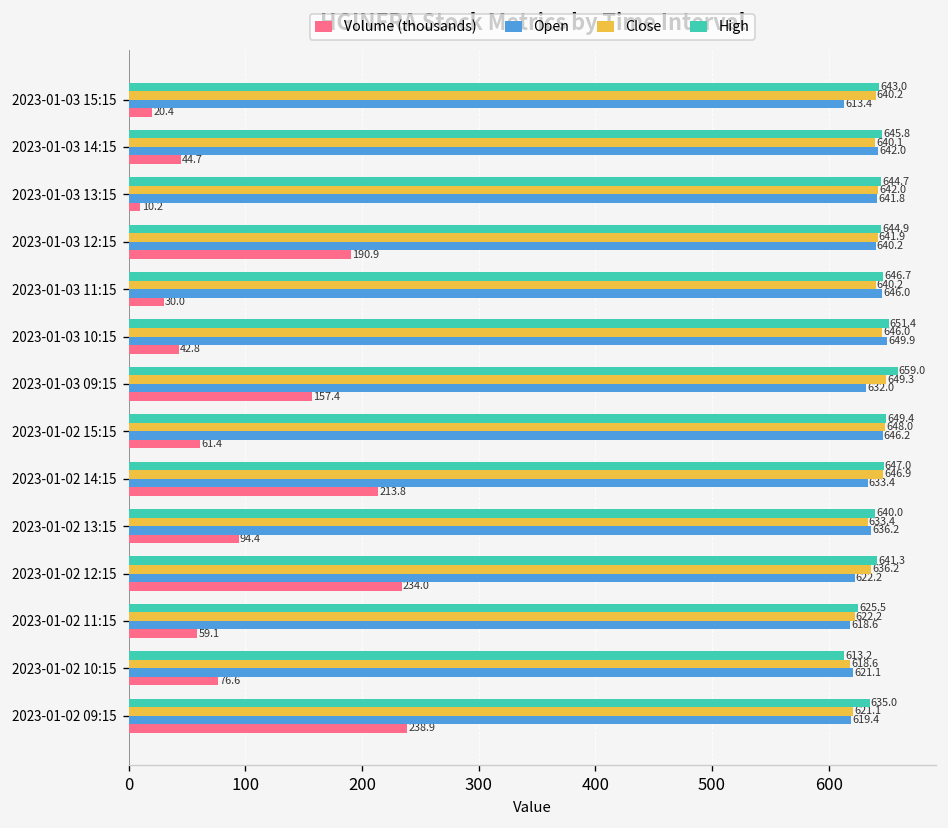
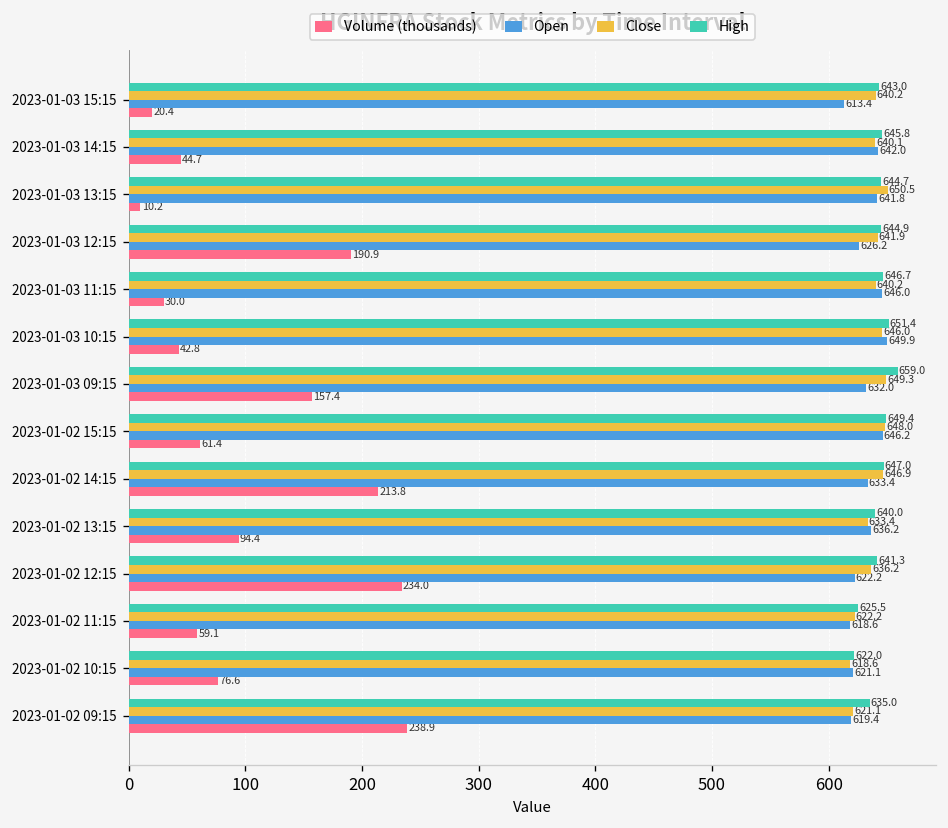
  {
    "Volume (thousands)": {
      "2023-01-03 15:15": 20.4,
      "2023-01-03 14:15": 44.7,
      "2023-01-03 13:15": 10.2,
      "2023-01-03 12:15": 190.9,
      "2023-01-03 11:15": 30.0,
      "2023-01-03 10:15": 42.8,
      "2023-01-03 09:15": 157.4,
      "2023-01-02 15:15": 61.4,
      "2023-01-02 14:15": 213.8,
      "2023-01-02 13:15": 94.4,
      "2023-01-02 12:15": 234.0,
      "2023-01-02 11:15": 59.1,
      "2023-01-02 10:15": 76.6,
      "2023-01-02 09:15": 238.9
    },
    "Open": {
      "2023-01-03 15:15": 613.4,
      "2023-01-03 13:15": 641.8,
-     "2023-01-03 12:15": 640.2,
+     "2023-01-03 12:15": 626.2,
      "2023-01-03 09:15": 632.0,
      "2023-01-02 14:15": 633.4,
      "2023-01-02 12:15": 622.2
    },
    "Close": {
-     "2023-01-03 13:15": 642.0,
+     "2023-01-03 13:15": 650.5,
      "2023-01-03 09:15": 649.3
    },
    "High": {
      "2023-01-03 09:15": 659.0,
-     "2023-01-02 10:15": 613.2,
+     "2023-01-02 10:15": 622.0,
      "2023-01-02 09:15": 635.0
    }
  }
